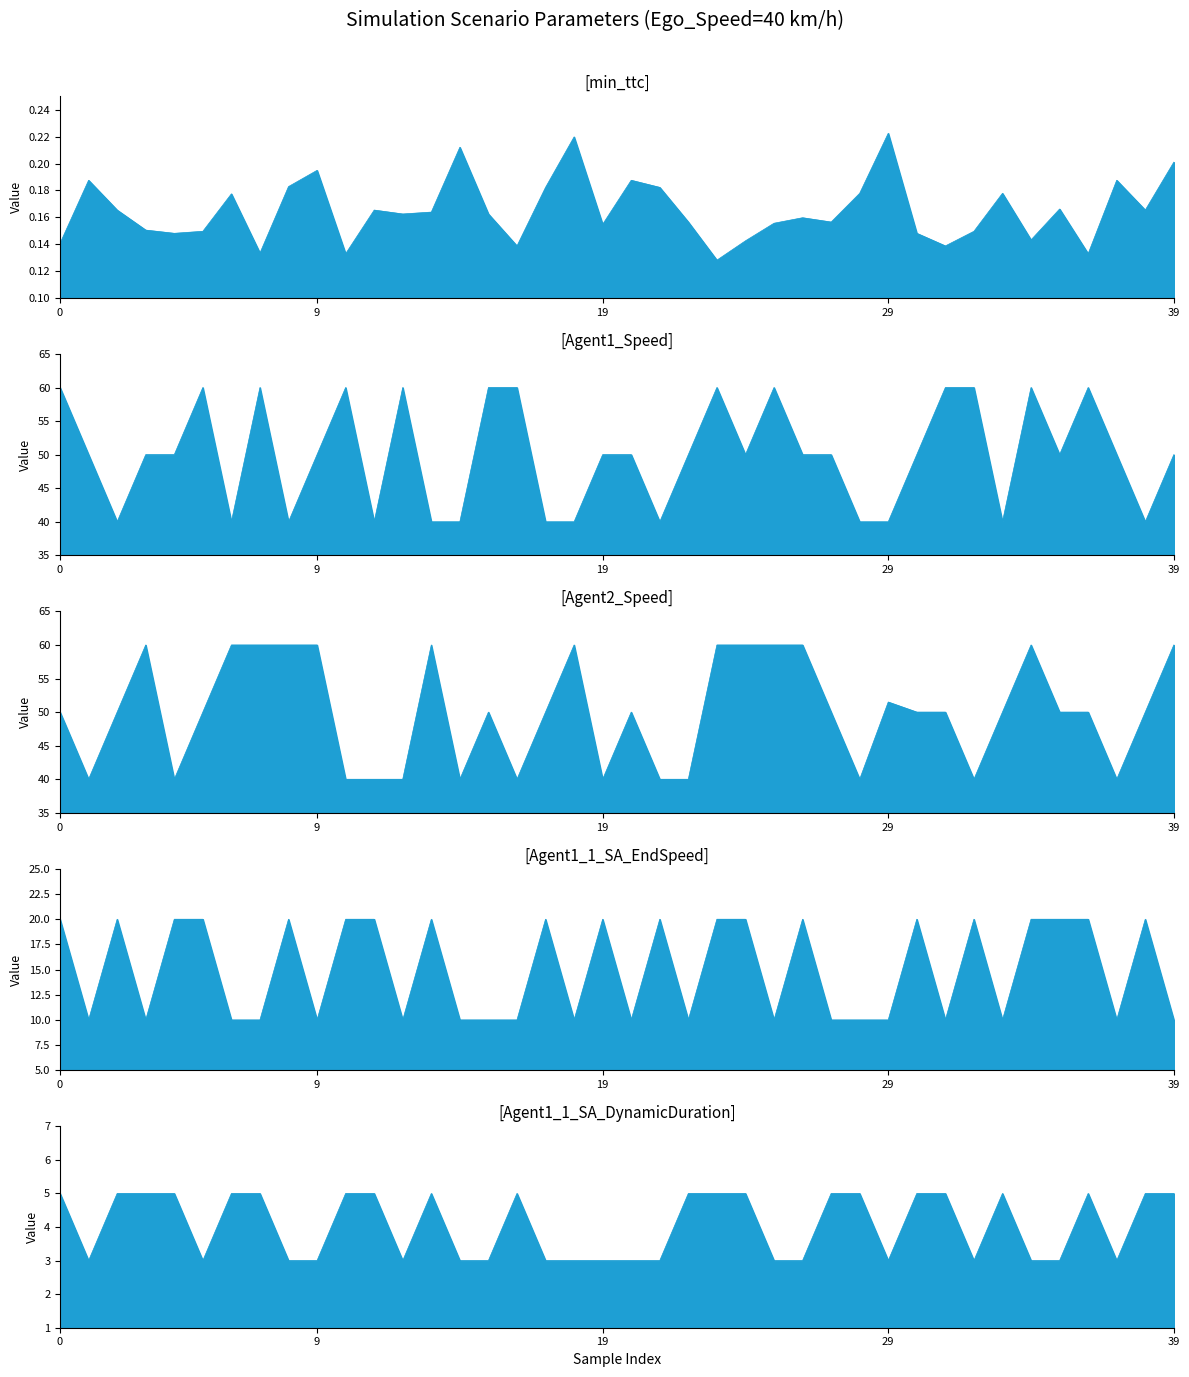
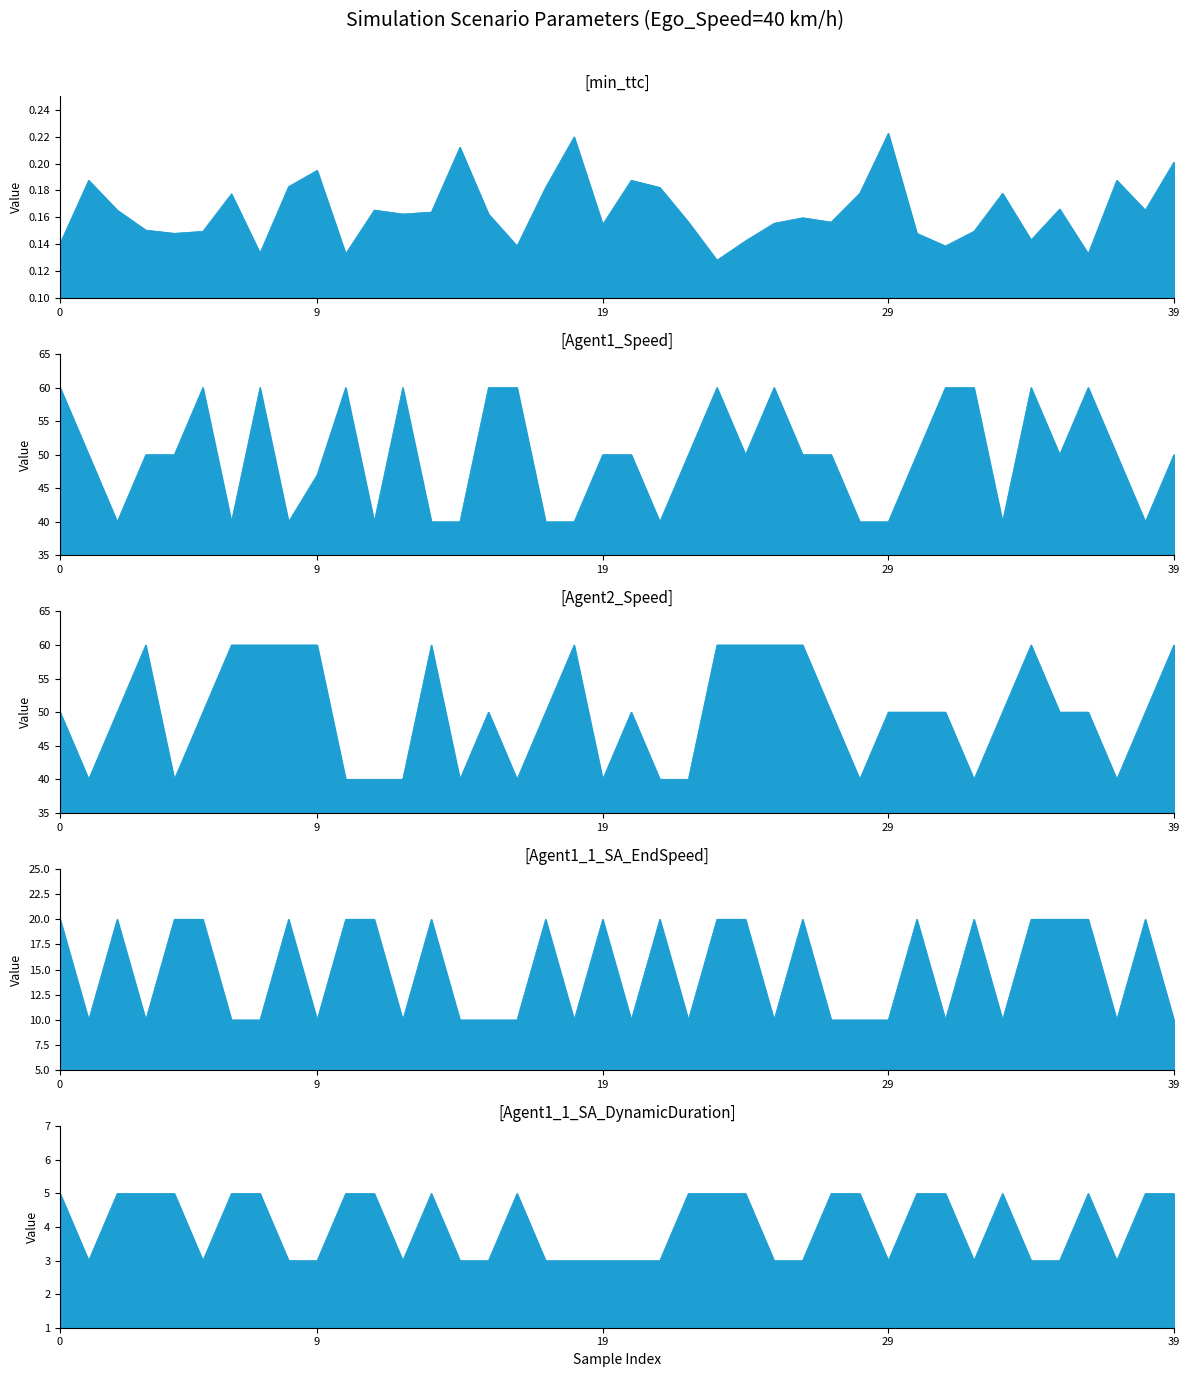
  {
    "[min_ttc]": {
      "0": 0.141,
      "9": 0.195,
      "19": 0.155,
      "29": 0.223,
      "39": 0.201
    },
    "[Agent1_Speed]": {
      "0": 60,
-     "9": 50,
+     "9": 47,
      "19": 50,
      "29": 40,
      "39": 50
    },
    "[Agent2_Speed]": {
      "0": 50,
      "9": 60,
      "19": 40,
-     "29": 52,
+     "29": 50,
      "39": 60
    },
    "[Agent1_1_SA_EndSpeed]": {
      "0": 20.0,
      "9": 10.0,
      "19": 20.0,
      "29": 10.0,
      "39": 10.0
    },
    "[Agent1_1_SA_DynamicDuration]": {
      "0": 5.0,
      "9": 3.0,
      "19": 3.0,
      "29": 3.0,
      "39": 5.0
    }
  }
